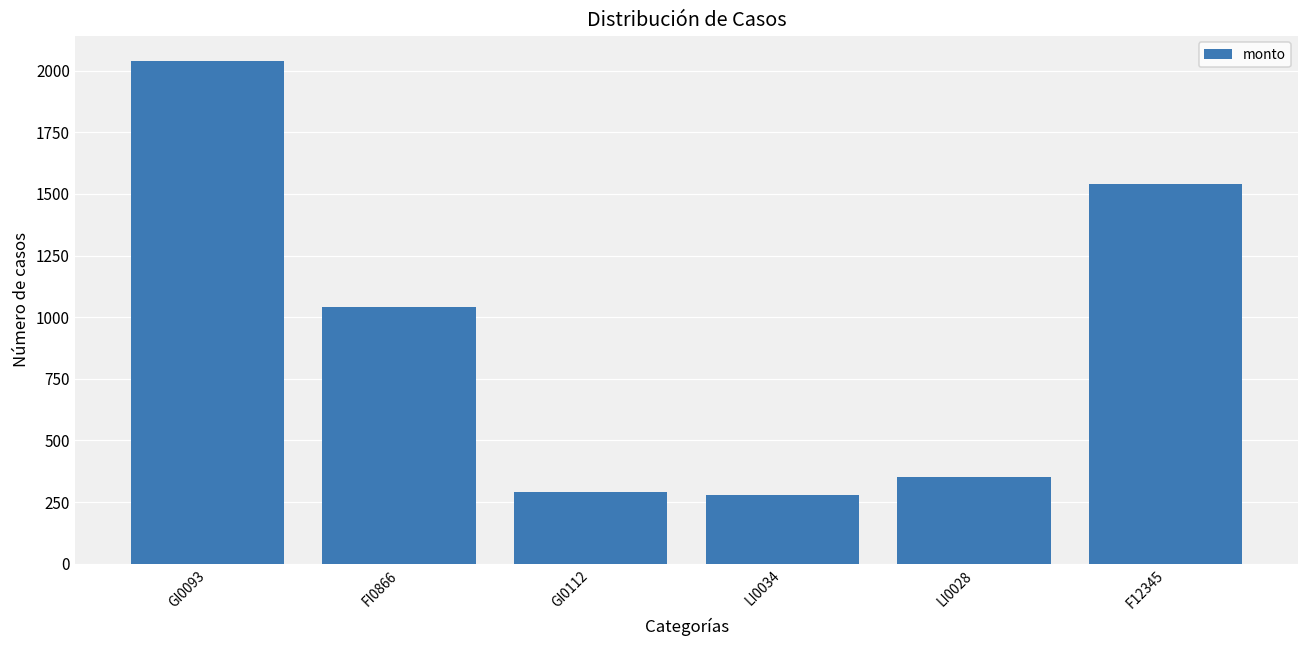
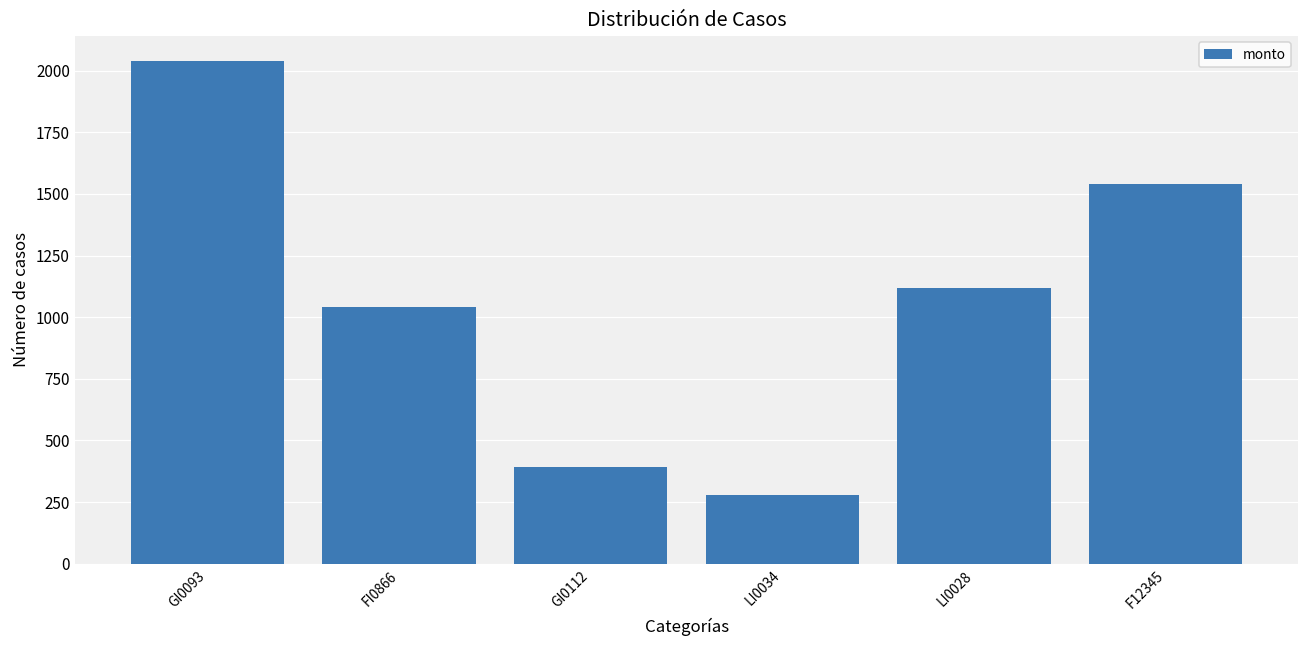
  {
    "GI0093": 2040,
    "FI0866": 1040,
-   "GI0112": 290,
+   "GI0112": 390,
    "LI0034": 280,
-   "LI0028": 350,
+   "LI0028": 1120,
    "F12345": 1540
  }
